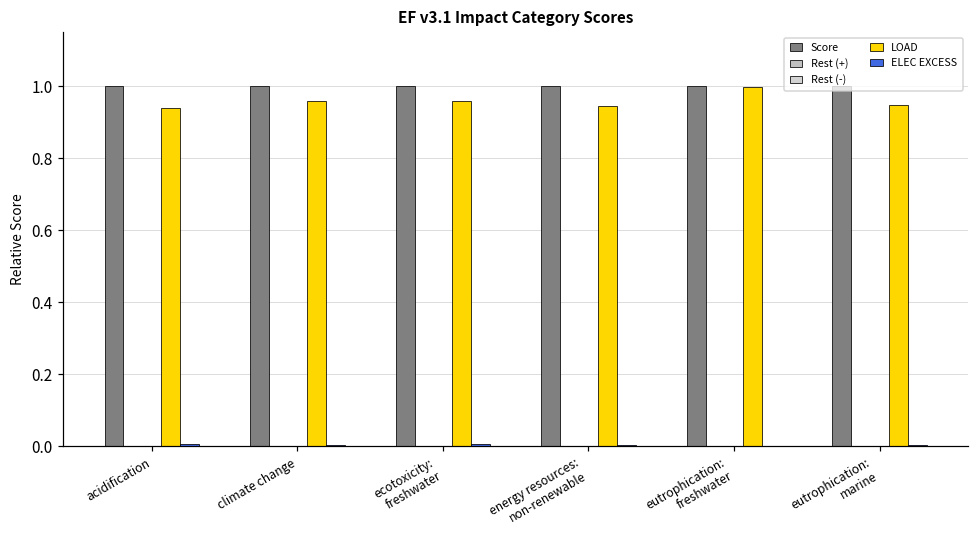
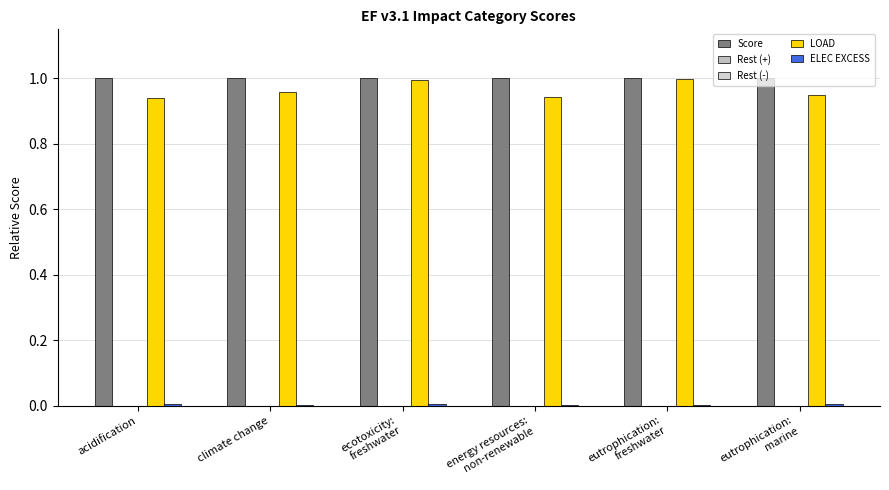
  {
    "Score": {
      "acidification": 1.00,
      "climate change": 1.00,
      "ecotoxicity: freshwater": 1.00,
      "energy resources: non-renewable": 1.00,
      "eutrophication: freshwater": 1.00
    },
    "LOAD": {
      "acidification": 0.94,
      "climate change": 0.96,
-     "ecotoxicity: freshwater": 0.96,
+     "ecotoxicity: freshwater": 0.99,
      "energy resources: non-renewable": 0.94,
      "eutrophication: freshwater": 1.00,
      "eutrophication: marine": 0.95
    }
  }
